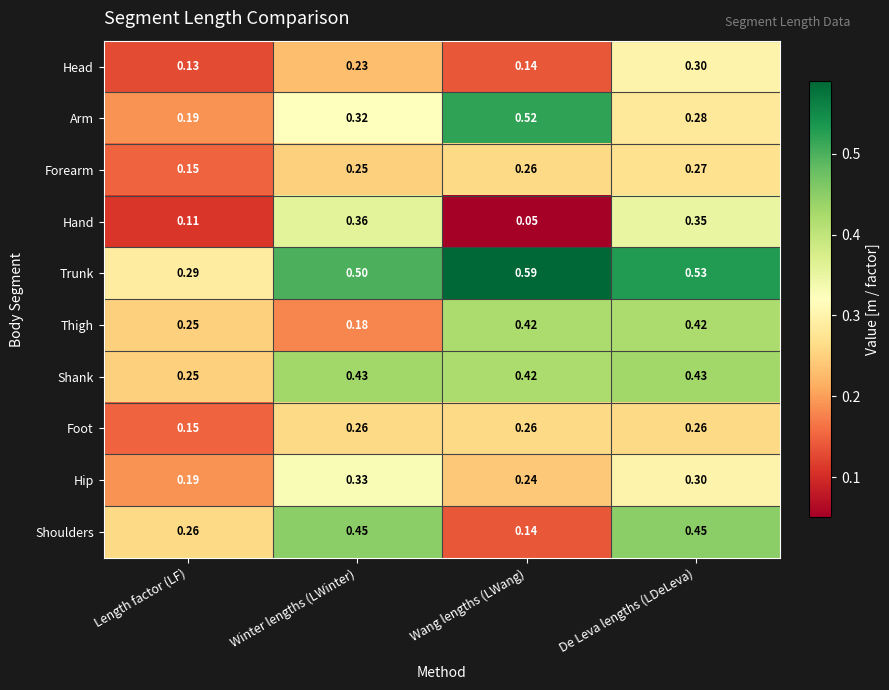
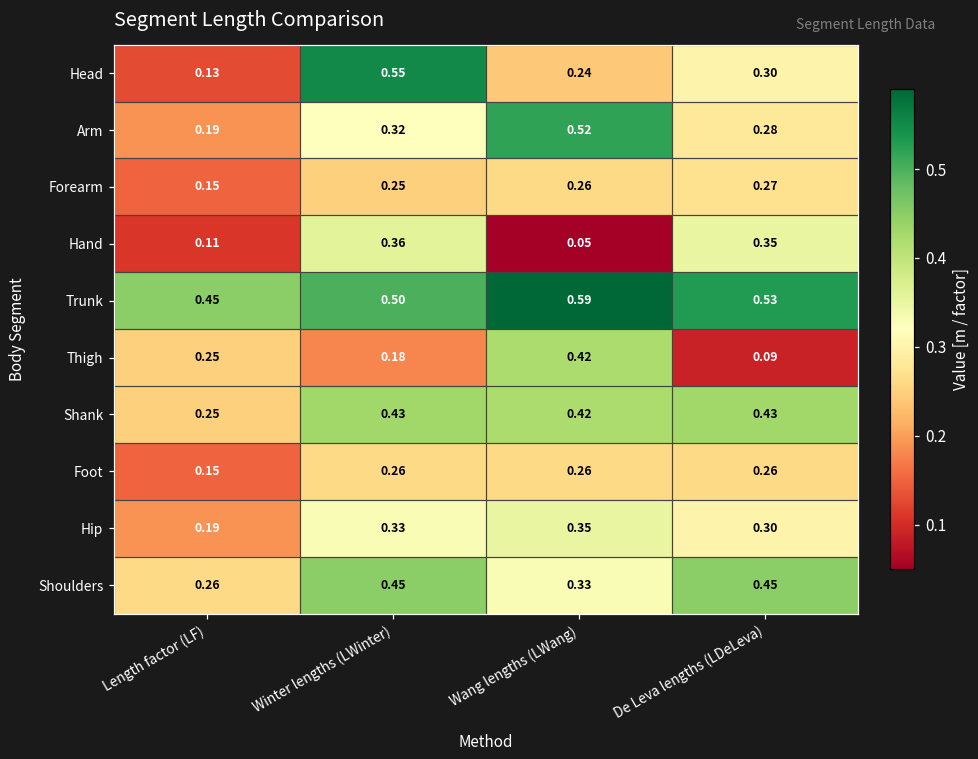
  {
    "Head": {
      "Length factor (LF)": 0.13,
-     "Winter lengths (LWinter)": 0.23,
-     "Wang lengths (LWang)": 0.14,
+     "Winter lengths (LWinter)": 0.55,
+     "Wang lengths (LWang)": 0.24,
      "De Leva lengths (LDeLeva)": 0.30
    },
    "Arm": {
      "Length factor (LF)": 0.19,
      "Winter lengths (LWinter)": 0.32,
      "Wang lengths (LWang)": 0.52,
      "De Leva lengths (LDeLeva)": 0.28
    },
    "Forearm": {
      "Length factor (LF)": 0.15,
      "Winter lengths (LWinter)": 0.25,
      "Wang lengths (LWang)": 0.26,
      "De Leva lengths (LDeLeva)": 0.27
    },
    "Hand": {
      "Length factor (LF)": 0.11,
      "Winter lengths (LWinter)": 0.36,
      "Wang lengths (LWang)": 0.05,
      "De Leva lengths (LDeLeva)": 0.35
    },
    "Trunk": {
-     "Length factor (LF)": 0.29,
+     "Length factor (LF)": 0.45,
      "Winter lengths (LWinter)": 0.50,
      "Wang lengths (LWang)": 0.59,
      "De Leva lengths (LDeLeva)": 0.53
    },
    "Thigh": {
      "Length factor (LF)": 0.25,
      "Winter lengths (LWinter)": 0.18,
      "Wang lengths (LWang)": 0.42,
-     "De Leva lengths (LDeLeva)": 0.42
+     "De Leva lengths (LDeLeva)": 0.09
    },
    "Shank": {
      "Length factor (LF)": 0.25,
      "Winter lengths (LWinter)": 0.43,
      "Wang lengths (LWang)": 0.42,
      "De Leva lengths (LDeLeva)": 0.43
    },
    "Foot": {
      "Length factor (LF)": 0.15,
      "Winter lengths (LWinter)": 0.26,
      "Wang lengths (LWang)": 0.26,
      "De Leva lengths (LDeLeva)": 0.26
    },
    "Hip": {
      "Length factor (LF)": 0.19,
      "Winter lengths (LWinter)": 0.33,
-     "Wang lengths (LWang)": 0.24,
+     "Wang lengths (LWang)": 0.35,
      "De Leva lengths (LDeLeva)": 0.30
    },
    "Shoulders": {
      "Length factor (LF)": 0.26,
      "Winter lengths (LWinter)": 0.45,
-     "Wang lengths (LWang)": 0.14,
+     "Wang lengths (LWang)": 0.33,
      "De Leva lengths (LDeLeva)": 0.45
    }
  }
